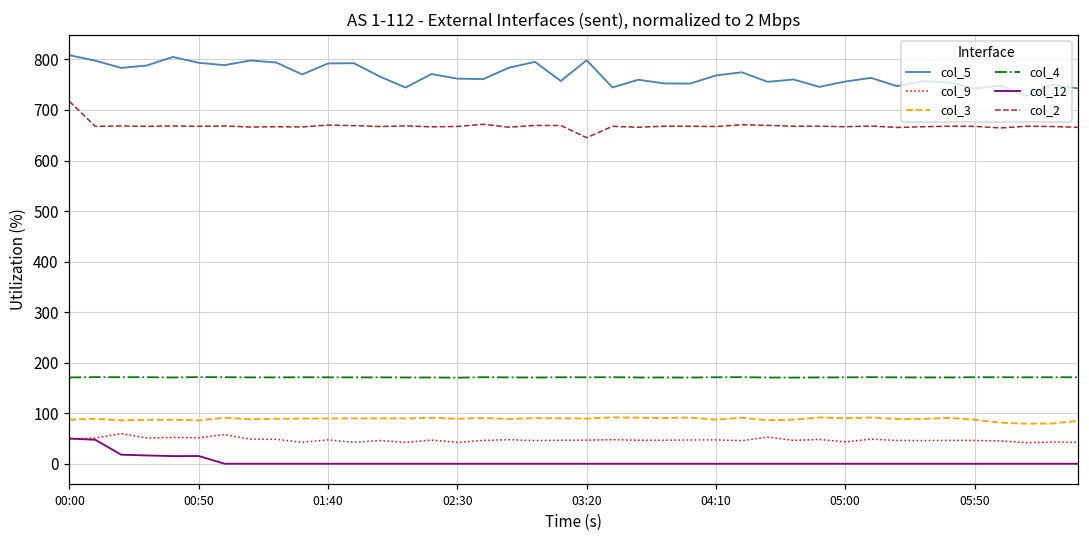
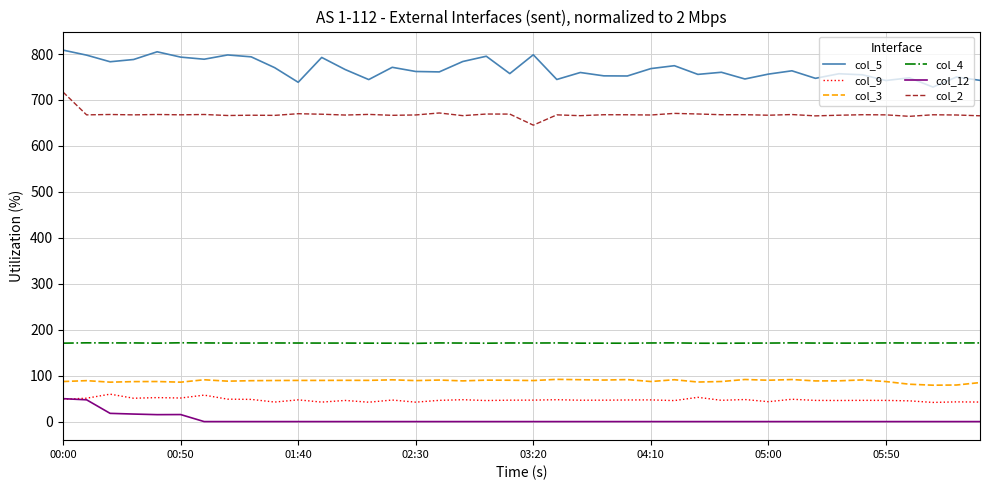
  {
    "col_5": {
      "00:00": 810,
      "00:50": 790,
-     "01:40": 790,
+     "01:40": 740,
      "02:30": 760,
      "03:20": 800,
      "04:10": 770,
      "05:00": 760
    },
    "col_9": {
      "00:50": 50,
      "01:40": 50,
      "02:30": 40,
      "03:20": 50,
      "04:10": 50,
      "05:00": 40,
      "05:50": 50
    },
    "col_3": {
      "00:00": 90,
      "00:50": 90,
      "01:40": 90,
      "02:30": 90,
      "03:20": 90,
      "04:10": 90,
      "05:00": 90,
      "05:50": 90
    },
    "col_4": {
      "00:00": 170,
      "00:50": 170,
      "01:40": 170,
      "02:30": 170,
      "03:20": 170,
      "04:10": 170,
      "05:00": 170,
      "05:50": 170
    },
    "col_12": {
      "00:50": 20,
      "01:40": 0,
      "02:30": 0,
      "03:20": 0,
      "04:10": 0,
      "05:00": 0,
      "05:50": 0
    },
    "col_2": {
      "00:00": 720,
      "00:50": 670,
      "01:40": 670,
      "02:30": 670,
      "03:20": 650,
      "04:10": 670,
      "05:00": 670,
      "05:50": 670
    }
  }
